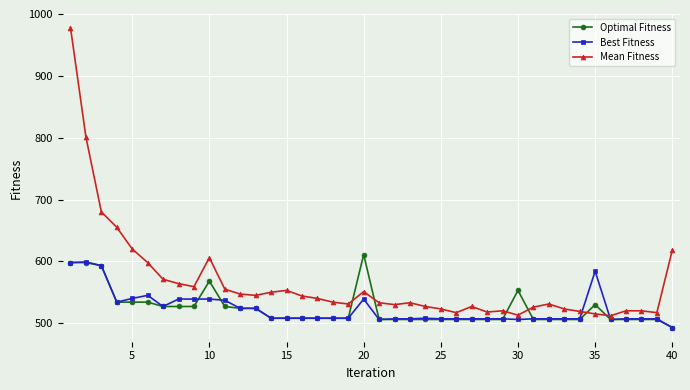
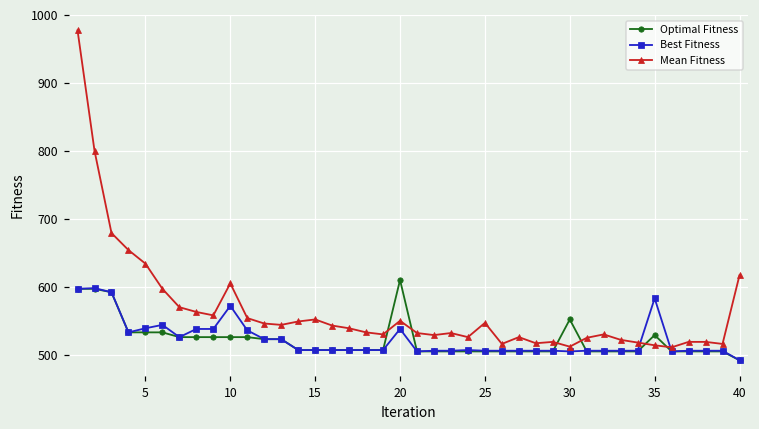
  {
    "Optimal Fitness": {
      "5": 530,
-     "10": 570,
+     "10": 530,
      "20": 610,
      "30": 550,
      "35": 530
    },
    "Best Fitness": {
      "5": 540,
-     "10": 540,
+     "10": 570,
      "20": 540,
      "30": 510,
      "35": 580
    },
    "Mean Fitness": {
-     "5": 620,
+     "5": 640,
      "10": 610,
      "15": 550,
      "20": 550,
-     "25": 520,
+     "25": 550,
      "30": 510,
      "35": 520,
      "40": 620
    }
  }
